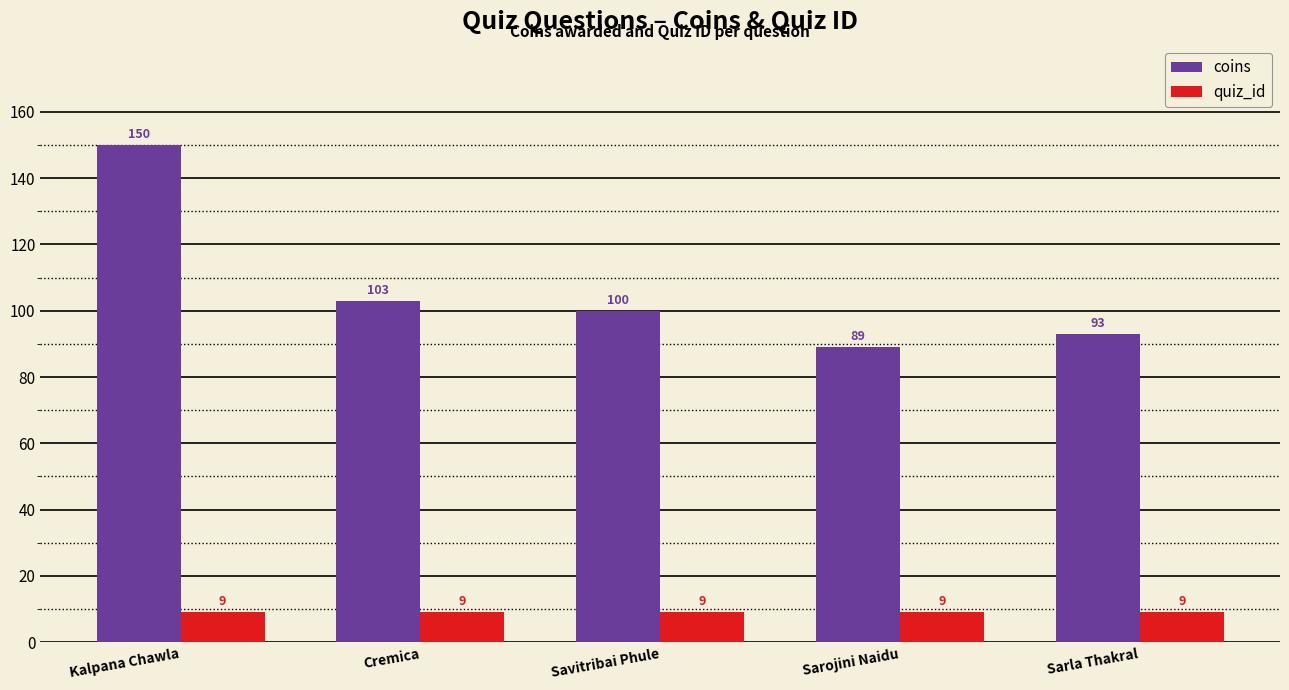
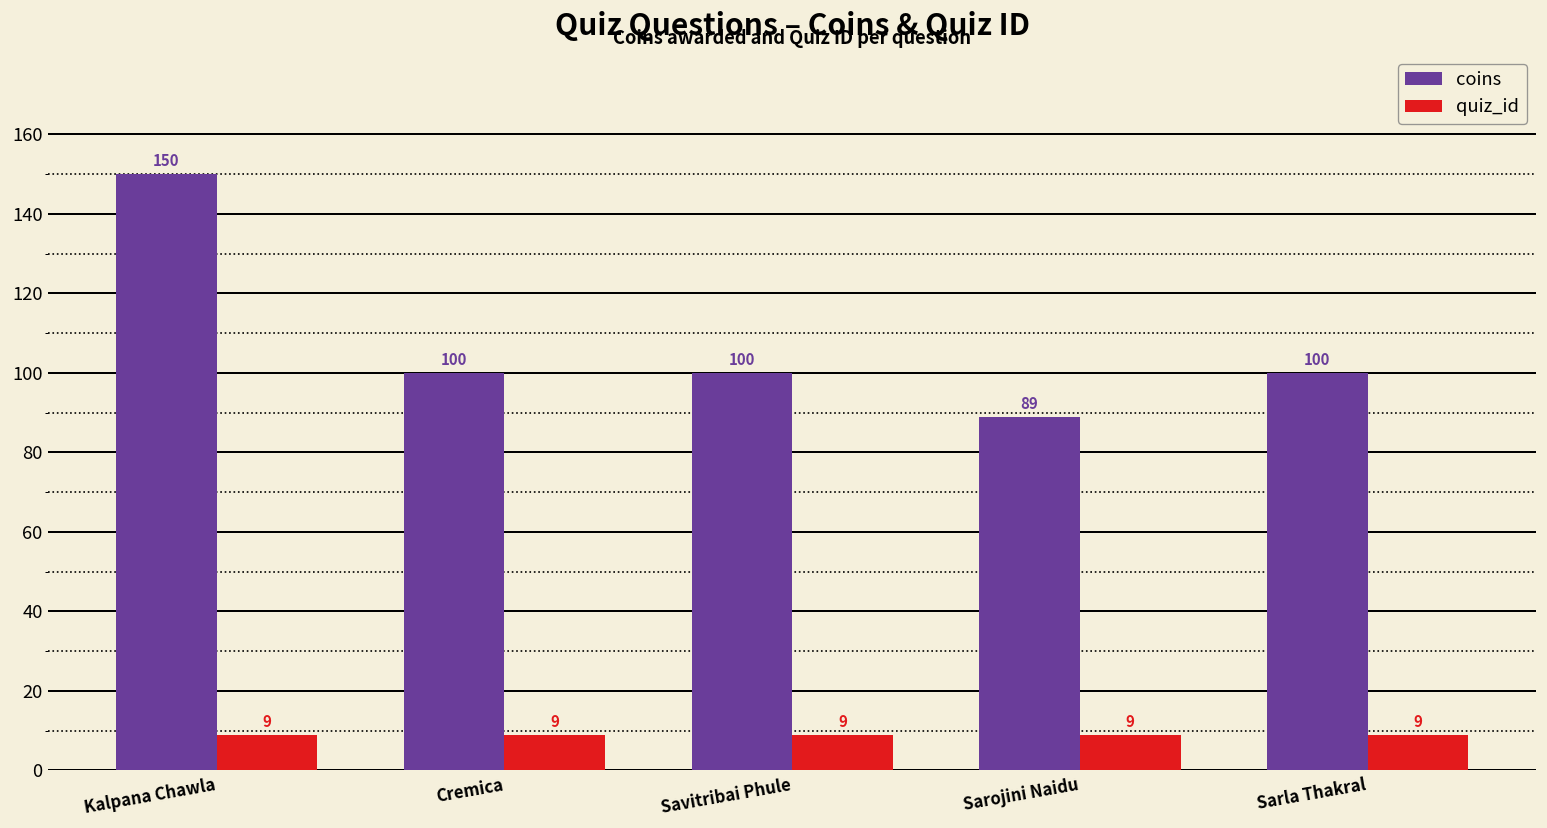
  {
    "coins": {
      "Kalpana Chawla": 150,
-     "Cremica": 103,
+     "Cremica": 100,
      "Savitribai Phule": 100,
      "Sarojini Naidu": 89,
-     "Sarla Thakral": 93
+     "Sarla Thakral": 100
    },
    "quiz_id": {
      "Kalpana Chawla": 9,
      "Cremica": 9,
      "Savitribai Phule": 9,
      "Sarojini Naidu": 9,
      "Sarla Thakral": 9
    }
  }
